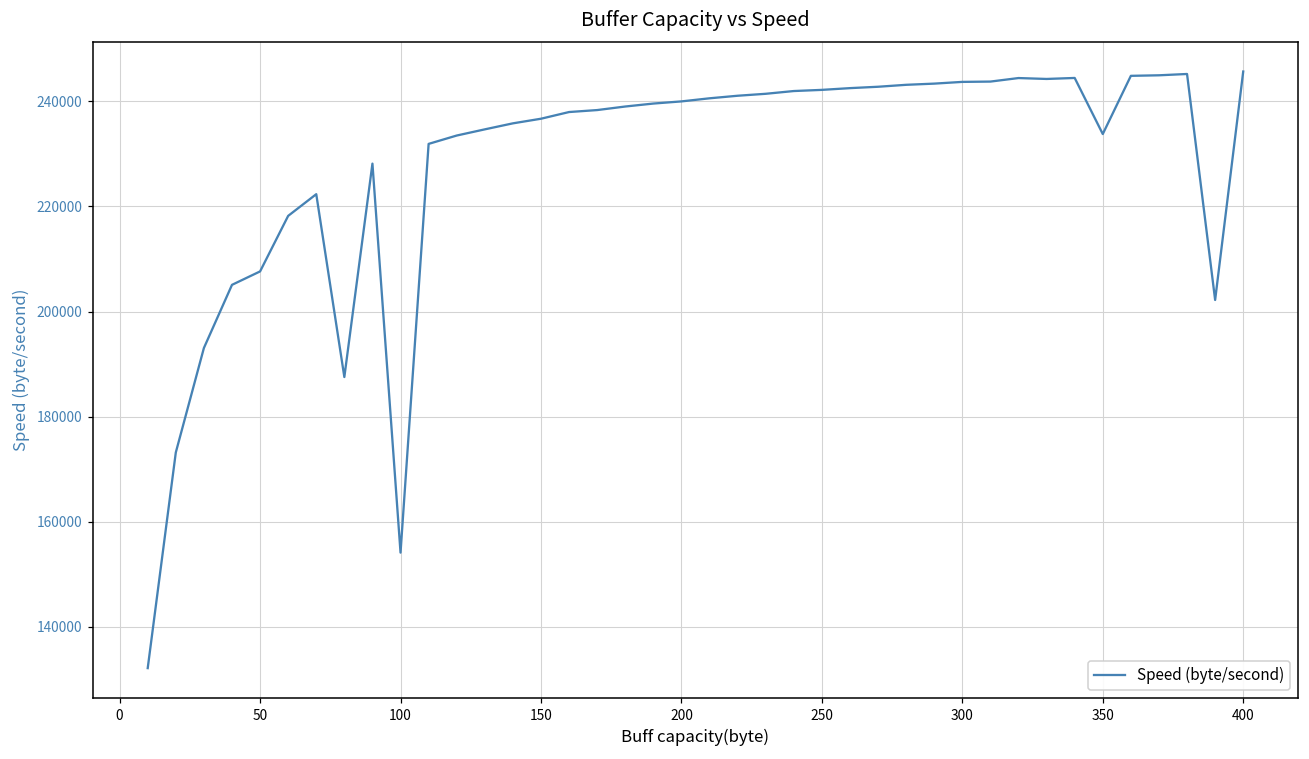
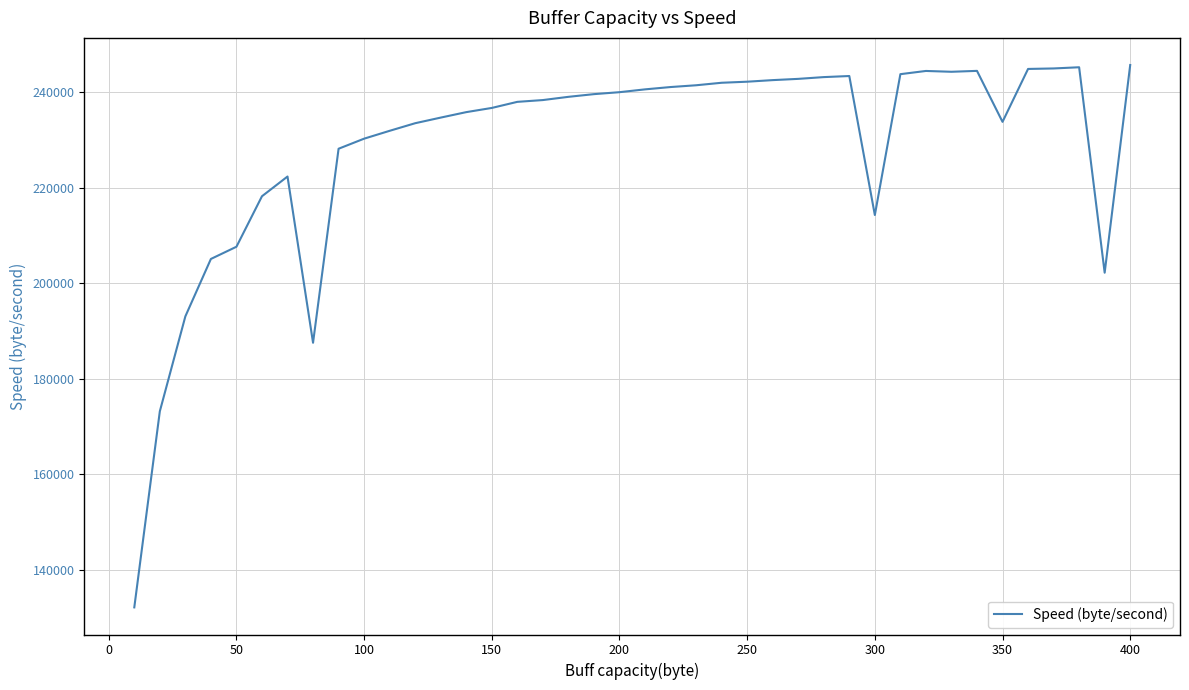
  {
    "50": 208000,
-   "100": 154000,
+   "100": 230000,
    "150": 237000,
    "200": 240000,
    "250": 242000,
-   "300": 244000,
+   "300": 214000,
    "350": 234000,
    "400": 246000
  }
